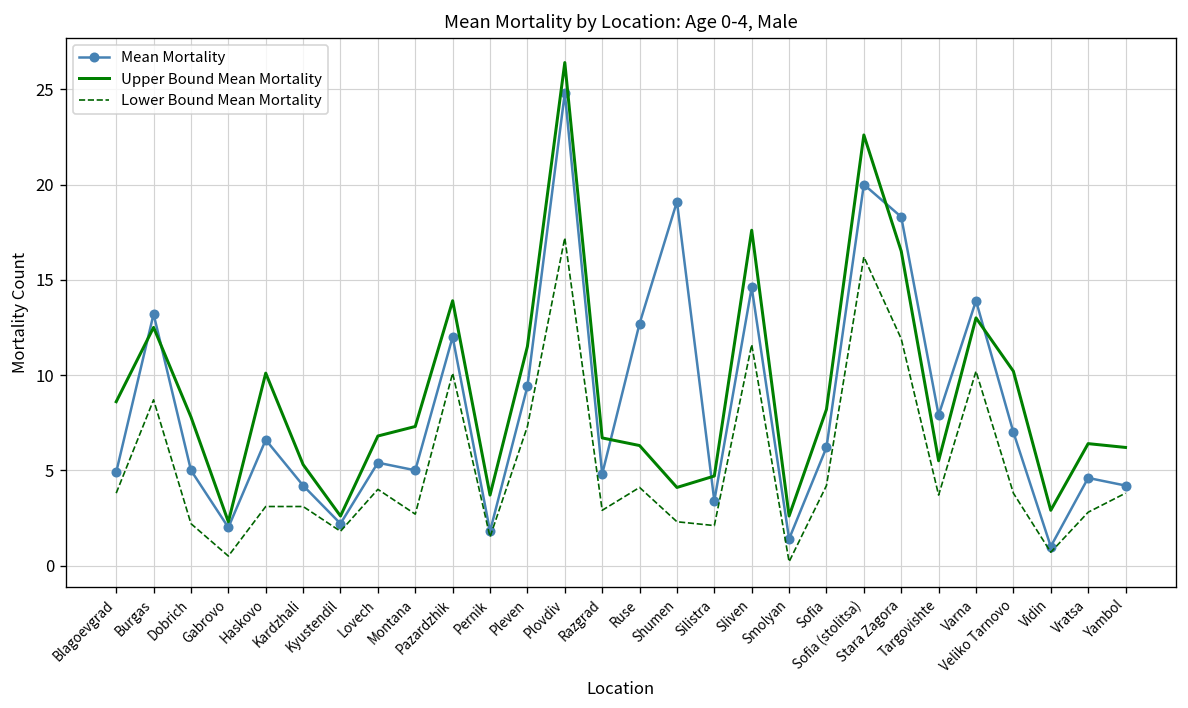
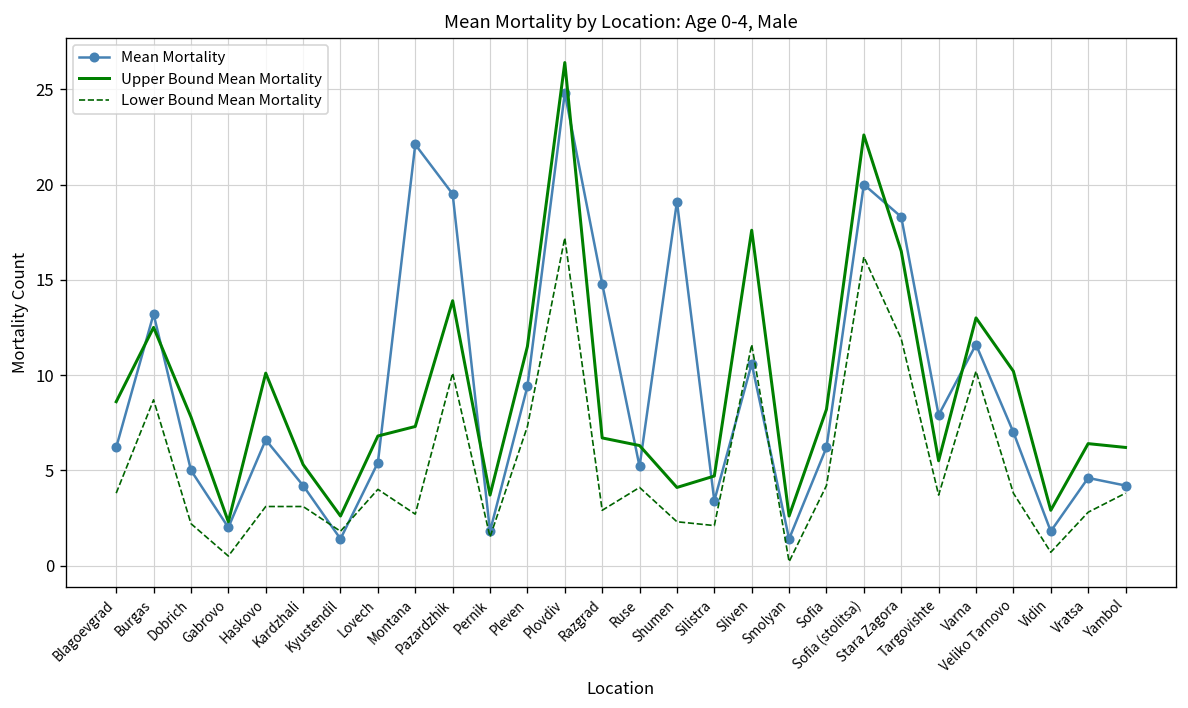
  {
    "Mean Mortality": {
-     "Blagoevgrad": 4.9,
+     "Blagoevgrad": 6.2,
      "Burgas": 13.2,
      "Dobrich": 5.0,
      "Gabrovo": 2.0,
      "Haskovo": 6.6,
      "Kardzhali": 4.2,
-     "Kyustendil": 2.2,
+     "Kyustendil": 1.4,
      "Lovech": 5.4,
-     "Montana": 5.0,
-     "Pazardzhik": 12.0,
+     "Montana": 22.1,
+     "Pazardzhik": 19.5,
      "Pernik": 1.8,
      "Pleven": 9.4,
      "Plovdiv": 24.8,
-     "Razgrad": 4.8,
-     "Ruse": 12.7,
+     "Razgrad": 14.8,
+     "Ruse": 5.2,
      "Shumen": 19.1,
      "Silistra": 3.4,
-     "Sliven": 14.6,
+     "Sliven": 10.6,
      "Smolyan": 1.4,
      "Sofia": 6.2,
      "Sofia (stolitsa)": 20.0,
      "Stara Zagora": 18.3,
      "Targovishte": 7.9,
-     "Varna": 13.9,
+     "Varna": 11.6,
      "Veliko Tarnovo": 7.0,
-     "Vidin": 1.0,
+     "Vidin": 1.8,
      "Vratsa": 4.6,
      "Yambol": 4.2
    }
  }
